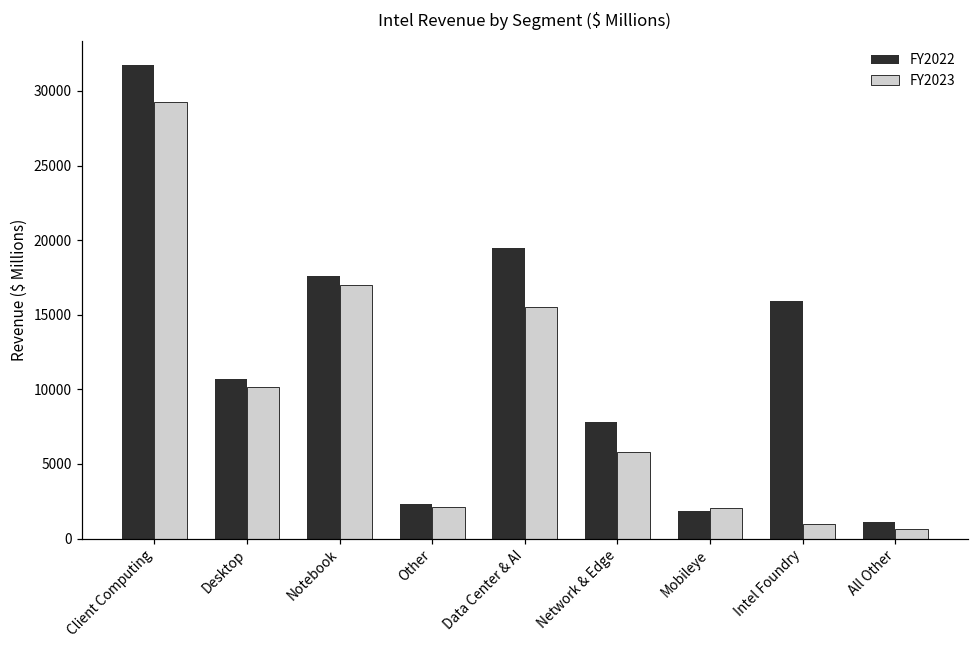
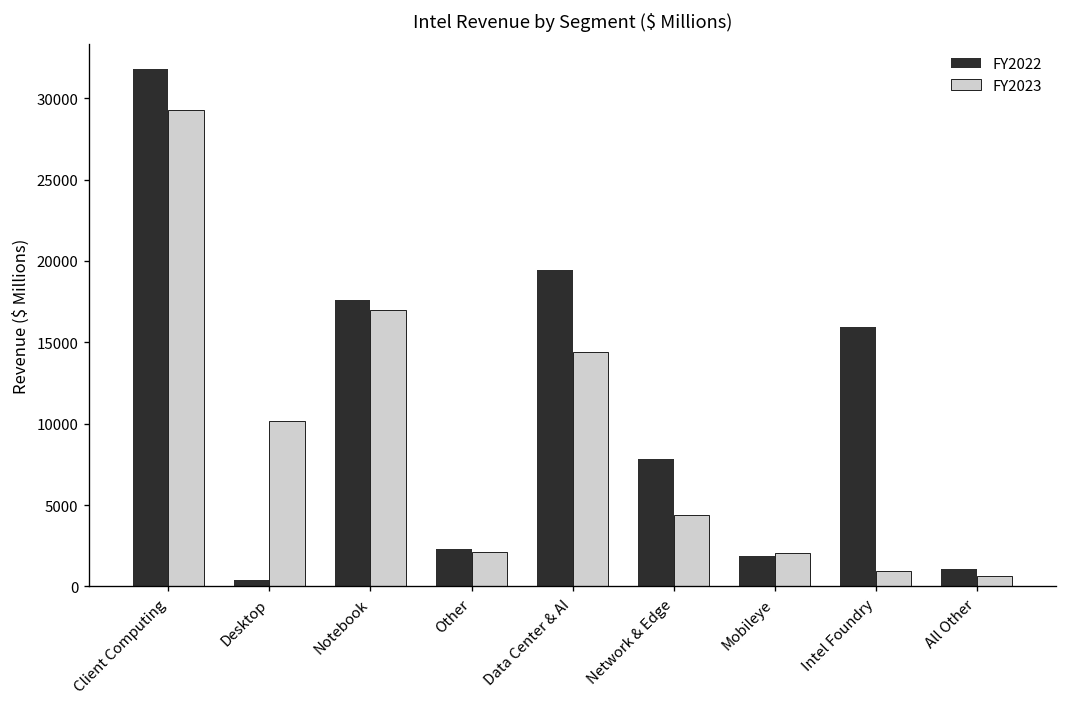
  {
    "FY2022": {
      "Client Computing": 31800,
-     "Desktop": 10700,
+     "Desktop": 400,
      "Notebook": 17600,
      "Other": 2300,
      "Data Center & AI": 19400,
      "Network & Edge": 7800,
      "Mobileye": 1900,
      "Intel Foundry": 15900,
      "All Other": 1100
    },
    "FY2023": {
      "Client Computing": 29300,
      "Desktop": 10200,
      "Notebook": 17000,
      "Other": 2100,
-     "Data Center & AI": 15500,
-     "Network & Edge": 5800,
+     "Data Center & AI": 14400,
+     "Network & Edge": 4400,
      "Mobileye": 2100,
      "Intel Foundry": 1000,
      "All Other": 600
    }
  }
